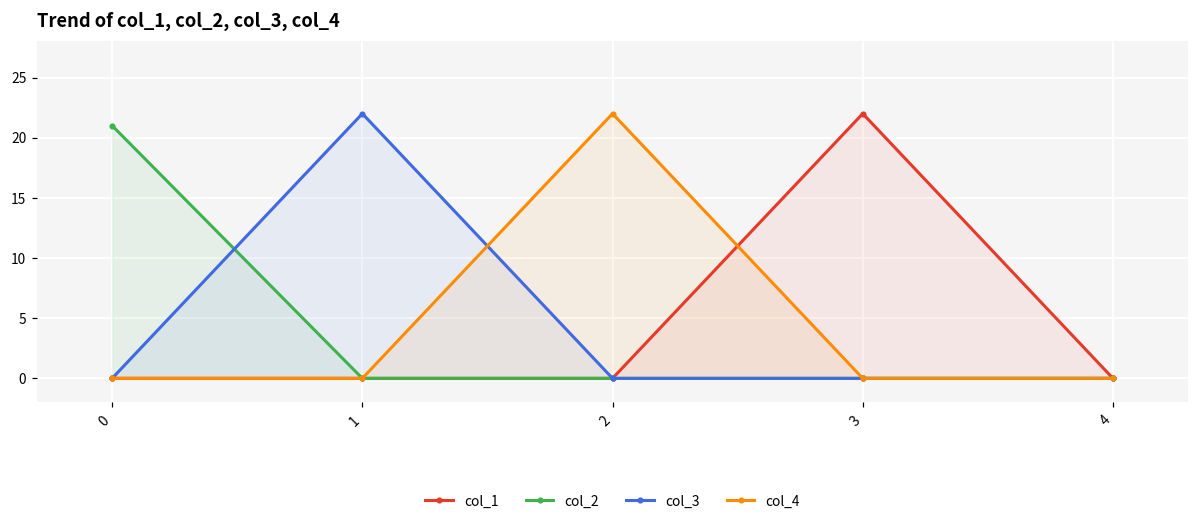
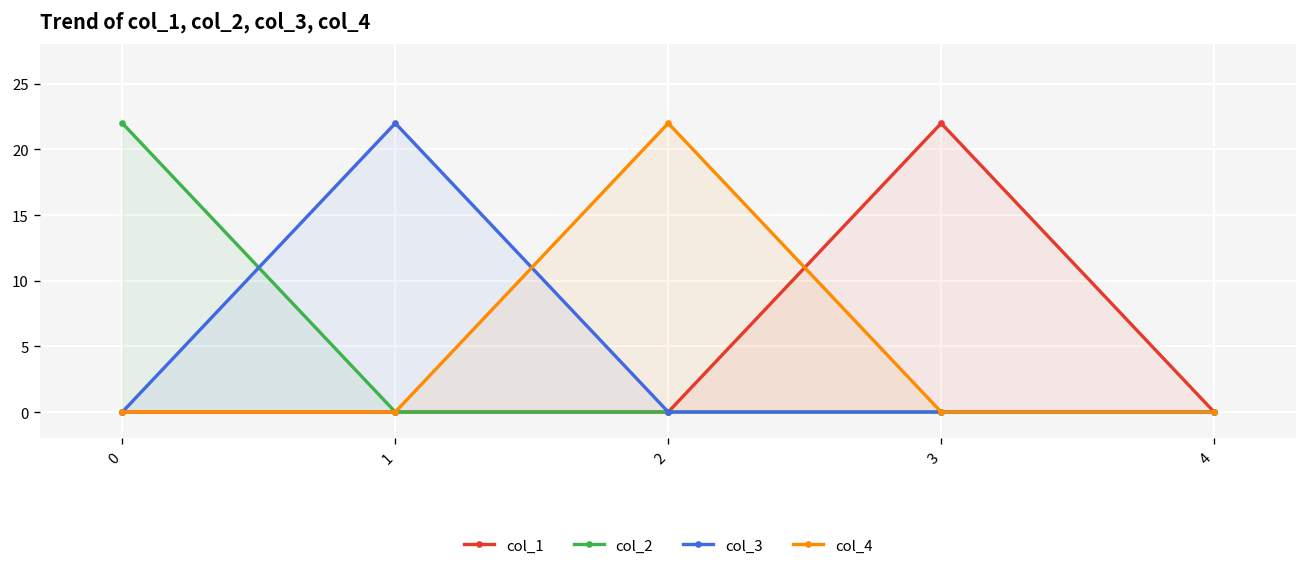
  {
    "col_1": {
      "3": 22
    },
    "col_2": {
-     "0": 21
+     "0": 22
    },
    "col_3": {
      "1": 22
    },
    "col_4": {
      "2": 22
    }
  }
